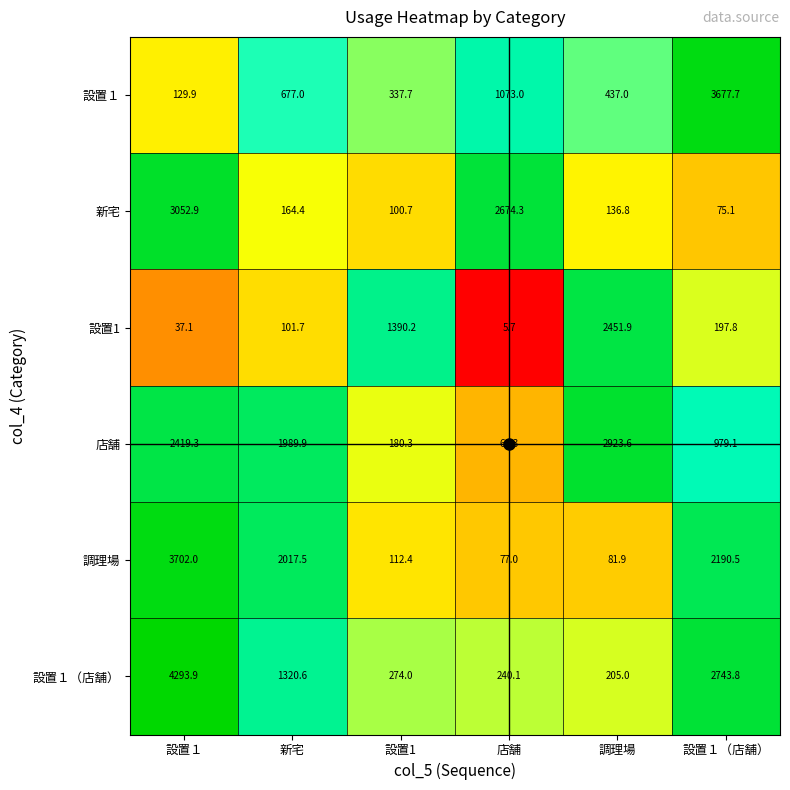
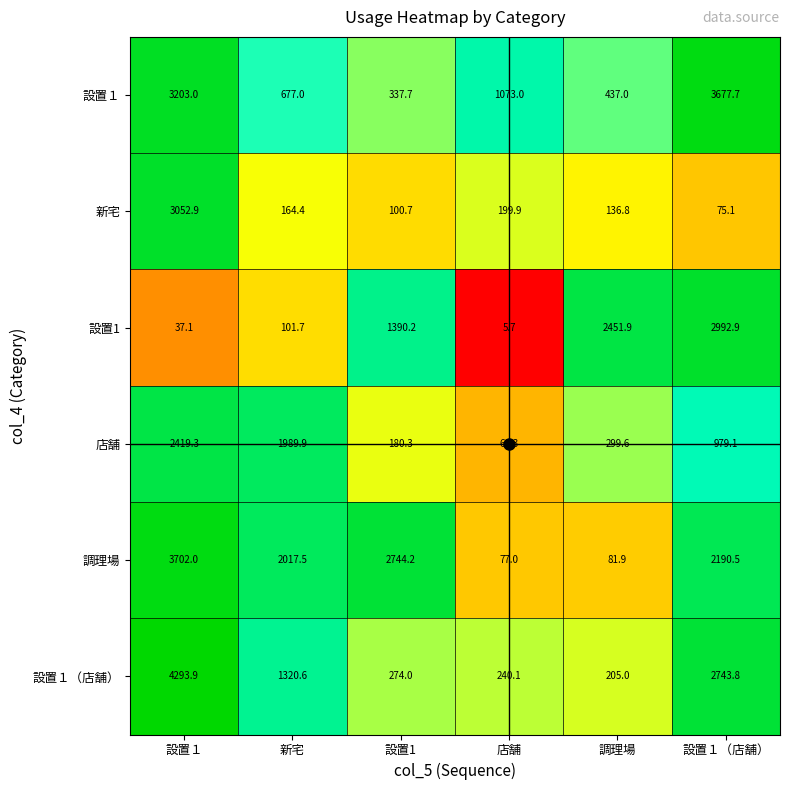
  {
    "設置１": {
-     "設置１": 129.9,
+     "設置１": 3203.0,
      "新宅": 677.0,
      "設置1": 337.7,
      "店舗": 1073.0,
      "調理場": 437.0,
      "設置１（店舗）": 3677.7
    },
    "新宅": {
      "設置１": 3052.9,
      "新宅": 164.4,
      "設置1": 100.7,
-     "店舗": 2674.3,
+     "店舗": 199.9,
      "調理場": 136.8,
      "設置１（店舗）": 75.1
    },
    "設置1": {
      "設置１": 37.1,
      "新宅": 101.7,
      "設置1": 1390.2,
      "店舗": 5.7,
      "調理場": 2451.9,
-     "設置１（店舗）": 197.8
+     "設置１（店舗）": 2992.9
    },
    "店舗": {
      "設置１": 2419.3,
      "新宅": 1989.9,
      "設置1": 180.3,
-     "調理場": 2923.6,
+     "調理場": 299.6,
      "設置１（店舗）": 979.1
    },
    "調理場": {
      "設置１": 3702.0,
      "新宅": 2017.5,
-     "設置1": 112.4,
+     "設置1": 2744.2,
      "店舗": 77.0,
      "調理場": 81.9,
      "設置１（店舗）": 2190.5
    },
    "設置１（店舗）": {
      "設置１": 4293.9,
      "新宅": 1320.6,
      "設置1": 274.0,
      "店舗": 240.1,
      "調理場": 205.0,
      "設置１（店舗）": 2743.8
    }
  }
